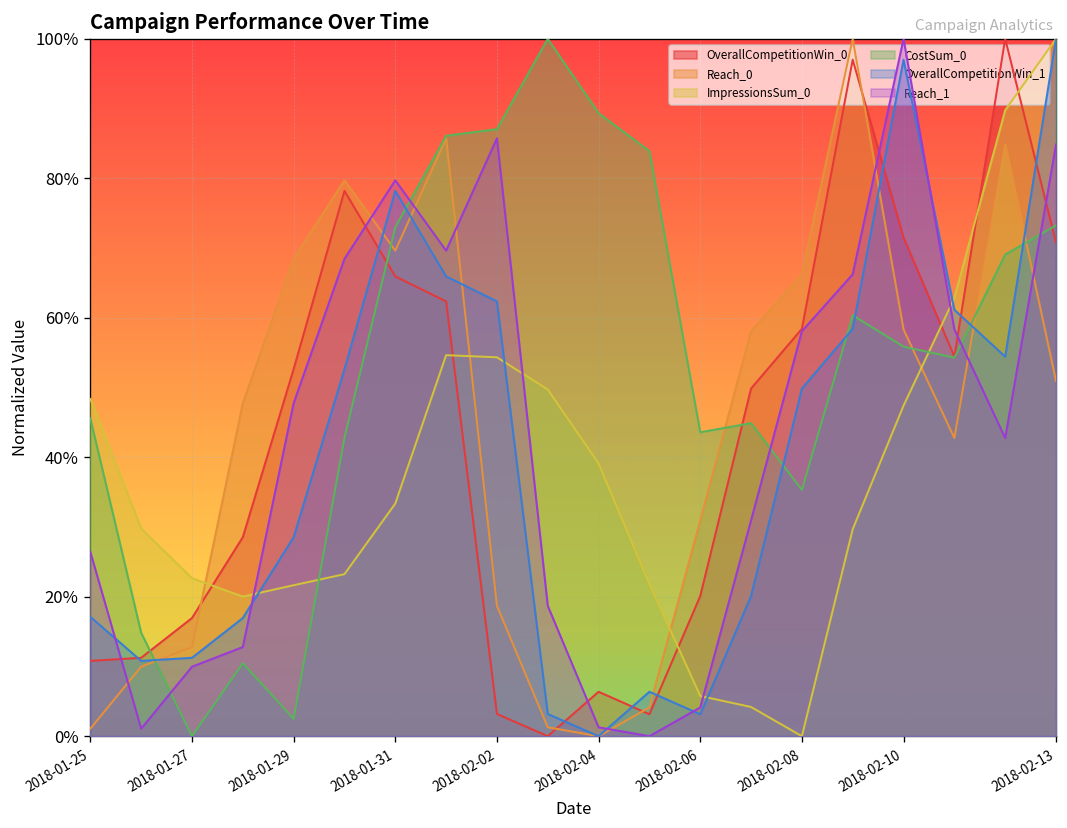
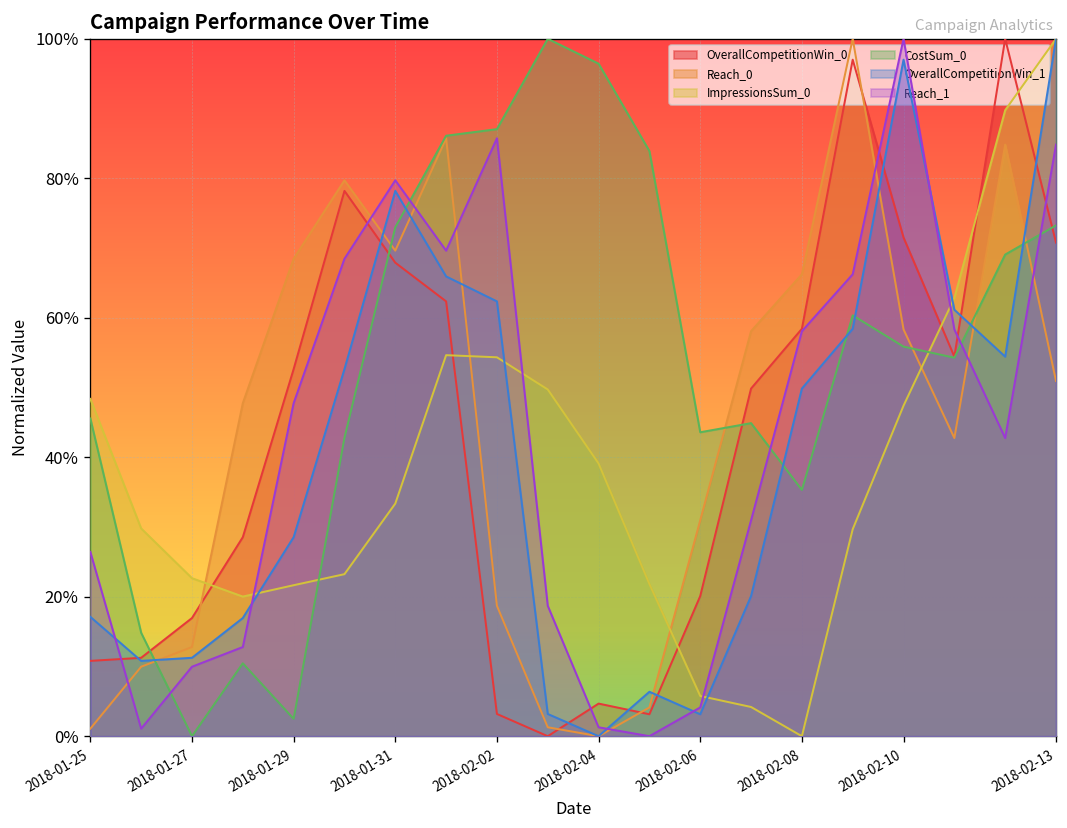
  {
    "OverallCompetitionWin_0": {
      "2018-01-25": "11%",
      "2018-01-27": "17%",
      "2018-01-29": "53%",
-     "2018-01-31": "66%",
+     "2018-01-31": "68%",
      "2018-02-02": "3%",
-     "2018-02-04": "6%",
+     "2018-02-04": "5%",
      "2018-02-06": "20%",
      "2018-02-10": "72%",
      "2018-02-13": "71%"
    },
    "CostSum_0": {
      "2018-01-25": "46%",
      "2018-01-27": "0%",
      "2018-01-29": "2%",
      "2018-01-31": "73%",
      "2018-02-02": "87%",
-     "2018-02-04": "89%",
+     "2018-02-04": "96%",
      "2018-02-06": "44%",
      "2018-02-08": "35%",
      "2018-02-10": "56%",
      "2018-02-13": "73%"
    }
  }
